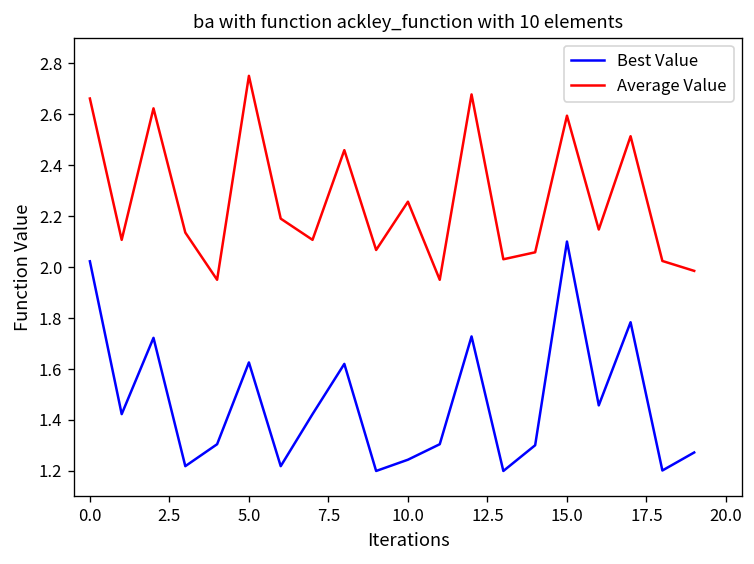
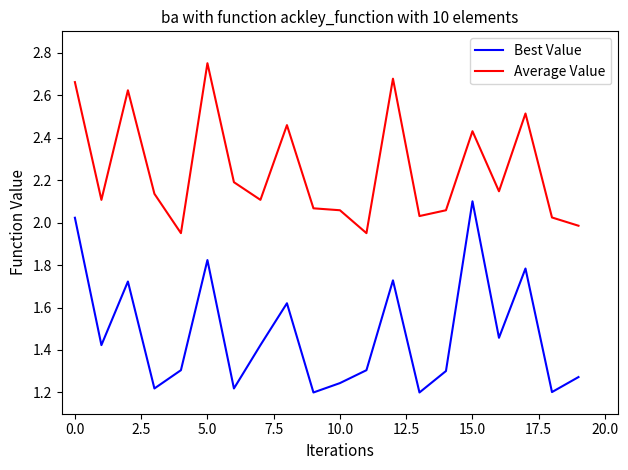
  {
    "Best Value": {
      "0.0": 2.02,
-     "5.0": 1.63,
+     "5.0": 1.82,
      "10.0": 1.24,
      "15.0": 2.10
    },
    "Average Value": {
      "0.0": 2.66,
      "5.0": 2.75,
-     "10.0": 2.26,
-     "15.0": 2.59
+     "10.0": 2.06,
+     "15.0": 2.43
    }
  }
